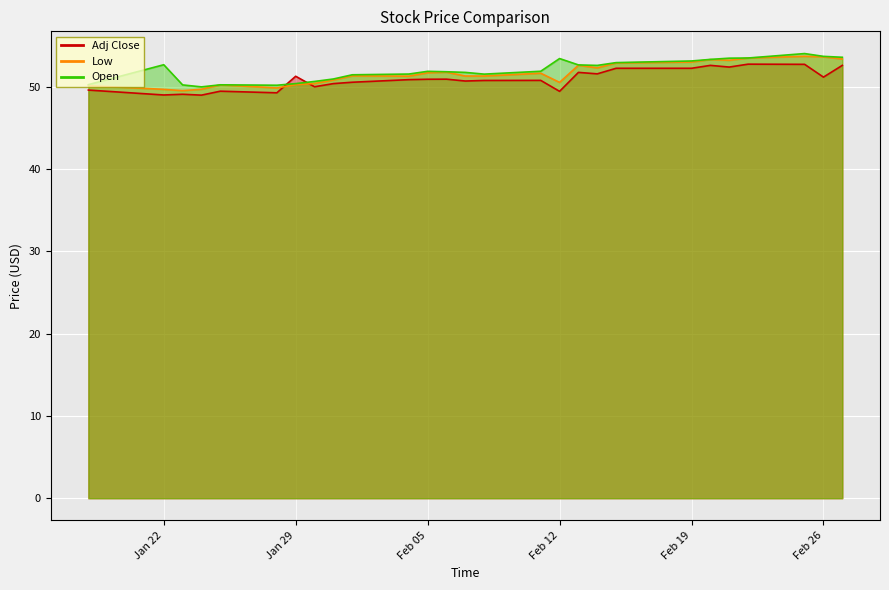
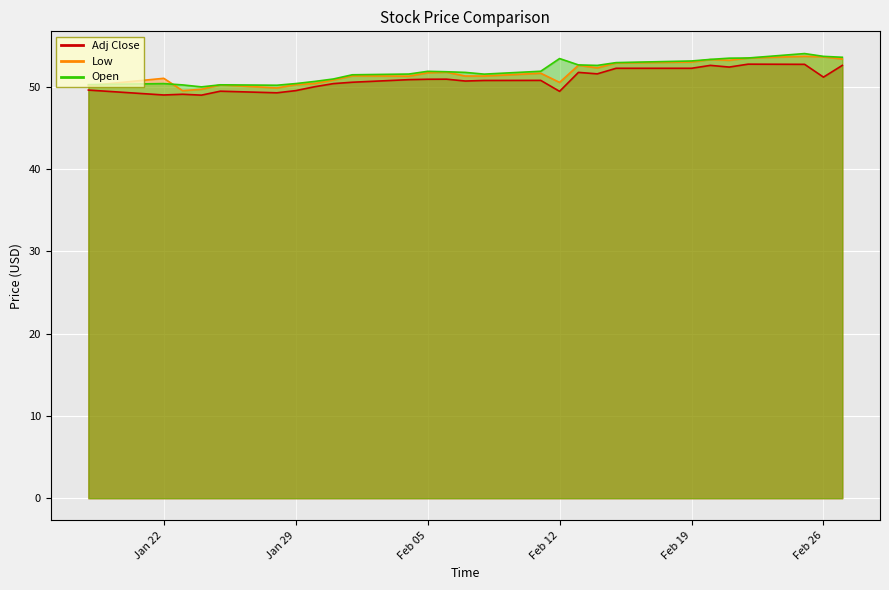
  {
    "Adj Close": {
      "Jan 22": 49,
-     "Jan 29": 51,
+     "Jan 29": 50,
      "Feb 05": 51,
      "Feb 12": 49,
      "Feb 19": 52,
      "Feb 26": 51
    },
    "Low": {
-     "Jan 22": 50,
+     "Jan 22": 51,
      "Feb 12": 51
    },
    "Open": {
-     "Jan 22": 53,
+     "Jan 22": 50,
      "Feb 12": 53
    }
  }
